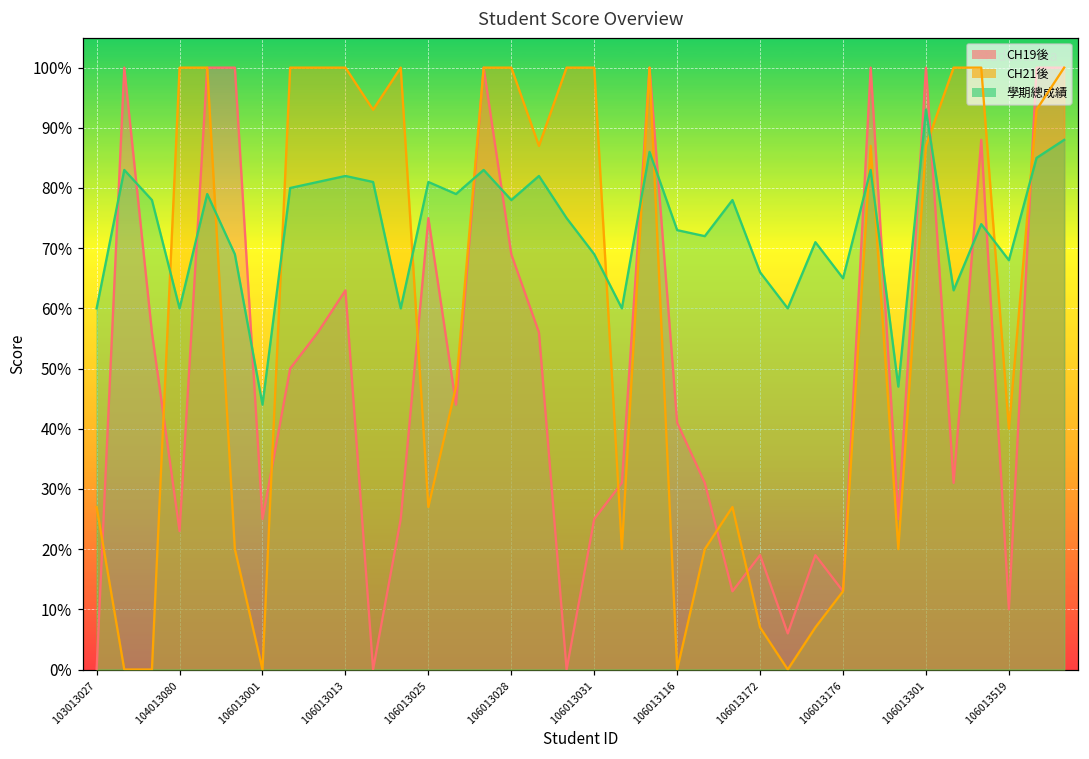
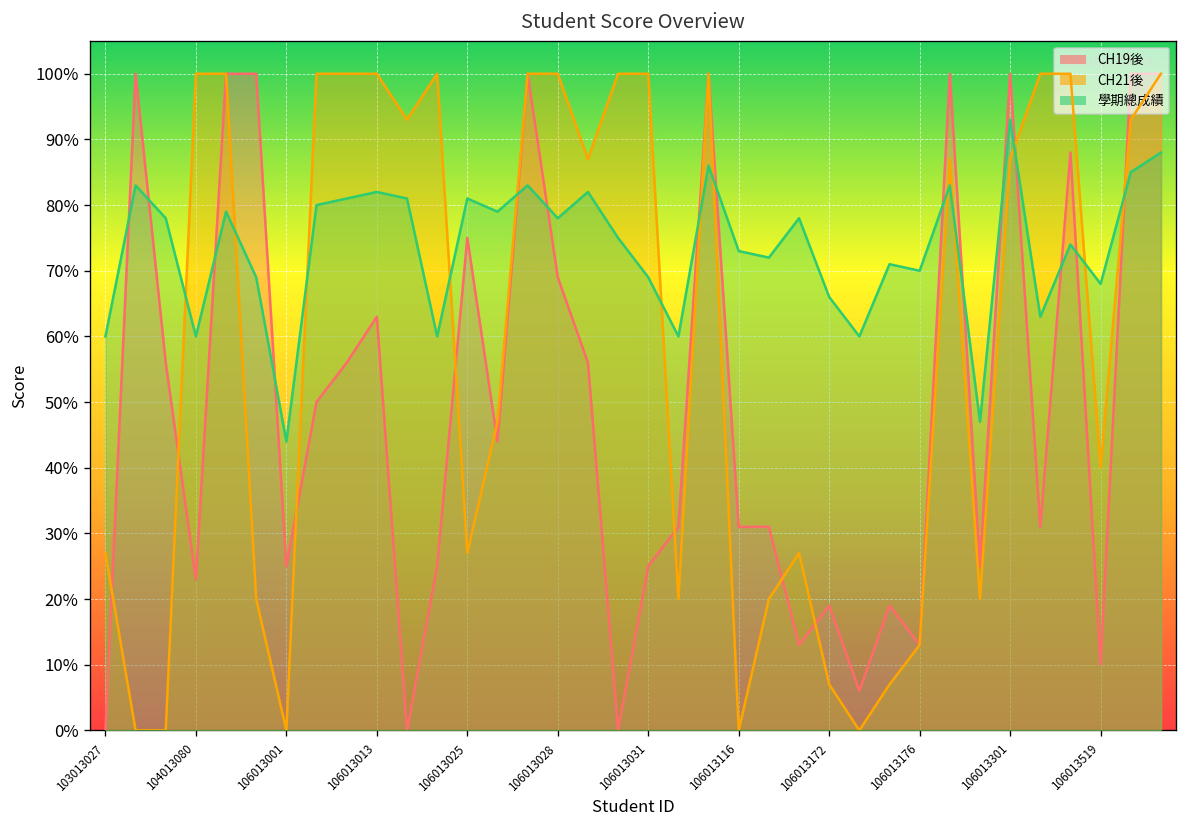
  {
    "CH19後": {
      "103013027": "0%",
      "104013080": "23%",
      "106013001": "25%",
      "106013013": "63%",
      "106013025": "75%",
      "106013028": "69%",
      "106013031": "25%",
-     "106013116": "41%",
+     "106013116": "31%",
      "106013172": "19%",
      "106013301": "100%",
      "106013519": "10%"
    },
    "CH21後": {
      "103013027": "27%",
      "104013080": "100%",
      "106013001": "0%",
      "106013013": "100%",
      "106013025": "27%",
      "106013028": "100%",
      "106013031": "100%",
      "106013116": "0%",
      "106013172": "7%",
      "106013301": "87%",
      "106013519": "40%"
    },
    "學期總成績": {
      "103013027": "60%",
      "104013080": "60%",
      "106013001": "44%",
      "106013013": "82%",
      "106013025": "81%",
      "106013028": "78%",
      "106013031": "69%",
      "106013116": "73%",
      "106013172": "66%",
-     "106013176": "65%",
+     "106013176": "70%",
      "106013301": "93%",
      "106013519": "68%"
    }
  }
